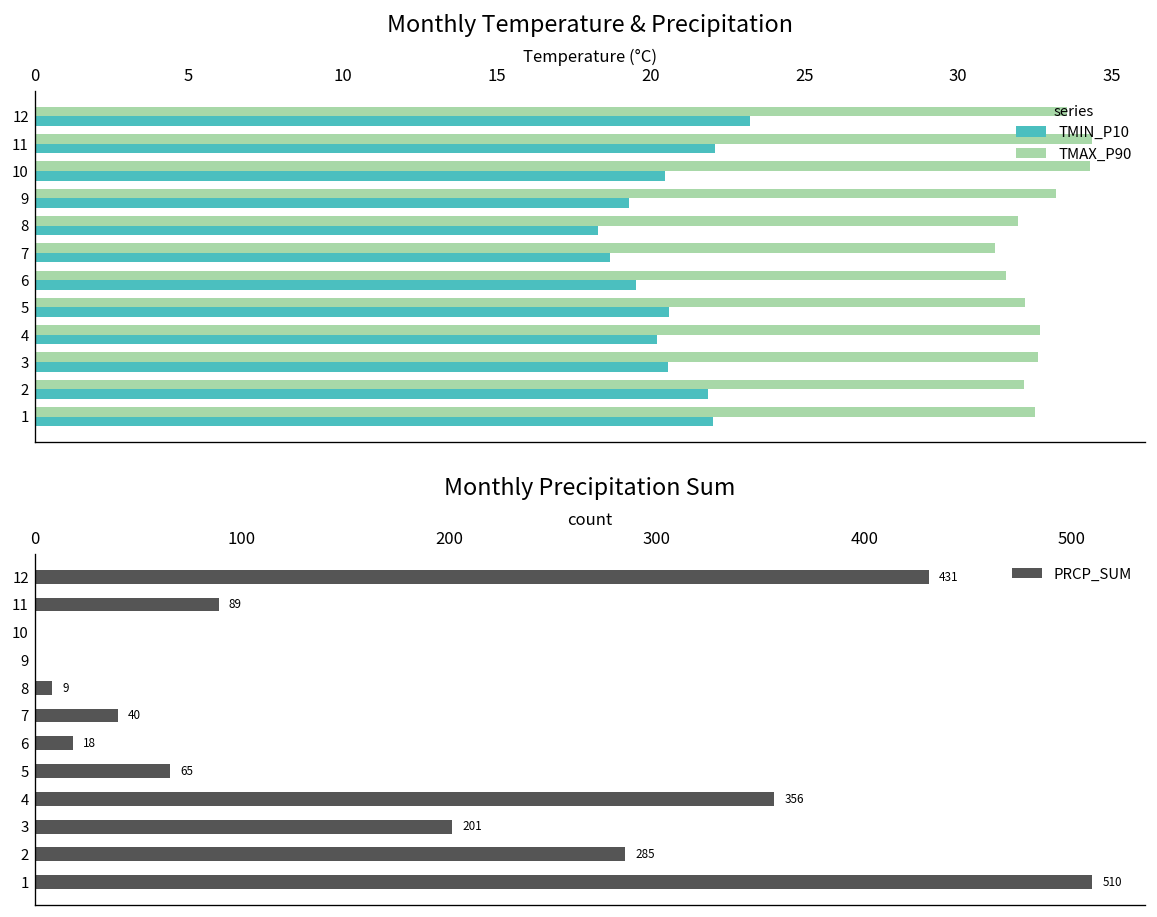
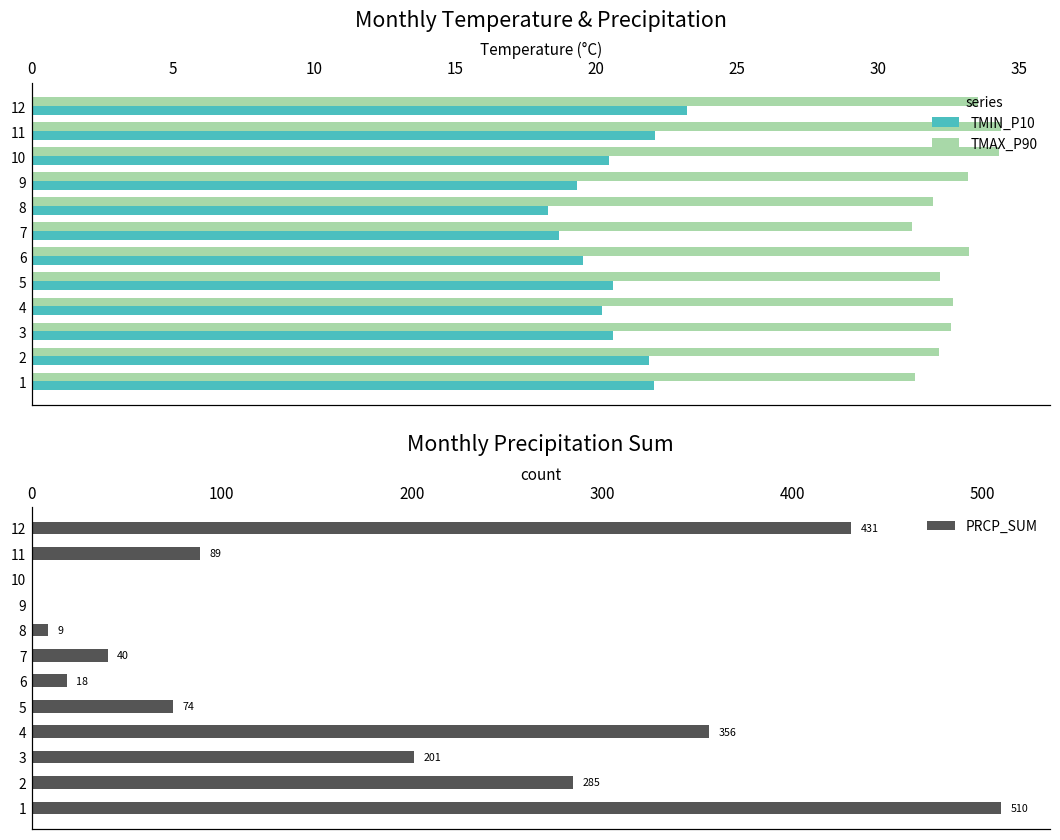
  {
    "Monthly Temperature & Precipitation": {
      "TMIN_P10": {
        "12": 23.2,
        "11": 22.1,
        "10": 20.5,
        "9": 19.3,
        "8": 18.3,
        "7": 18.7,
        "6": 19.5,
        "5": 20.6,
        "4": 20.2,
        "3": 20.6,
        "2": 21.9,
        "1": 22.0
      },
      "TMAX_P90": {
        "12": 33.5,
        "11": 34.4,
        "10": 34.3,
        "9": 33.2,
        "8": 31.9,
        "7": 31.2,
-       "6": 31.5,
+       "6": 33.2,
        "5": 32.2,
        "4": 32.7,
        "3": 32.6,
        "2": 32.2,
-       "1": 32.5
+       "1": 31.3
      }
    },
    "Monthly Precipitation Sum": {
      "12": 431,
      "11": 89,
      "8": 9,
      "7": 40,
      "6": 18,
-     "5": 65,
+     "5": 74,
      "4": 356,
      "3": 201,
      "2": 285,
      "1": 510
    }
  }
